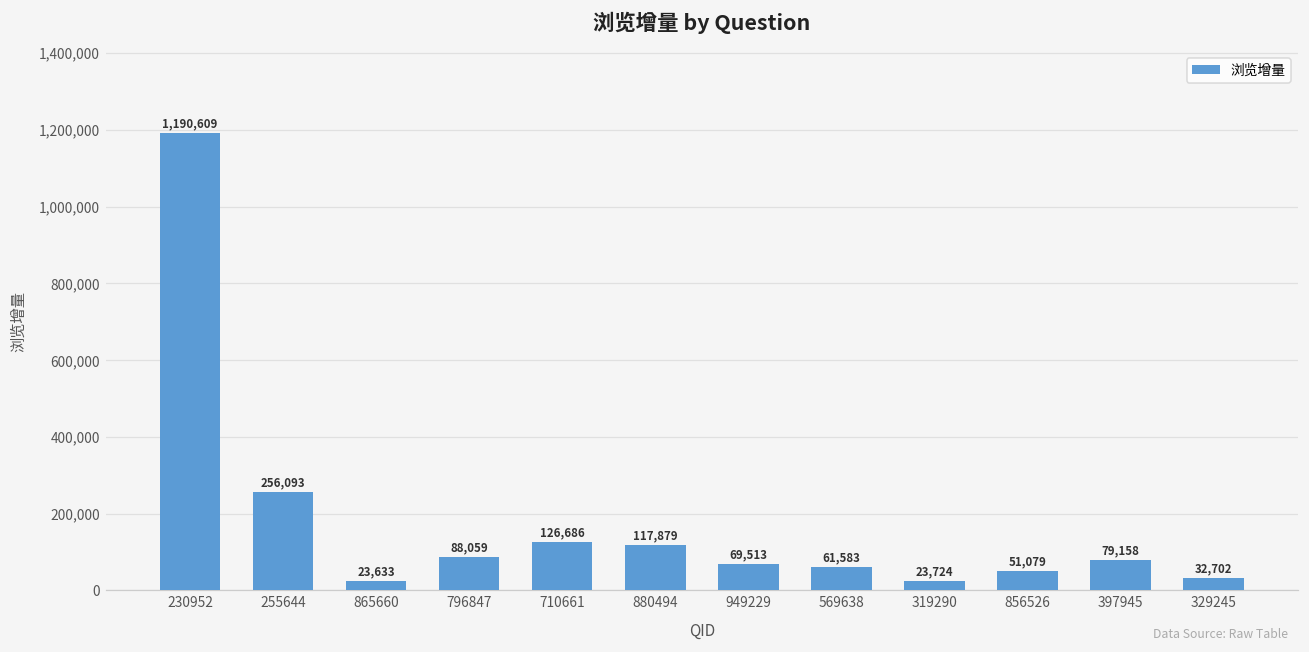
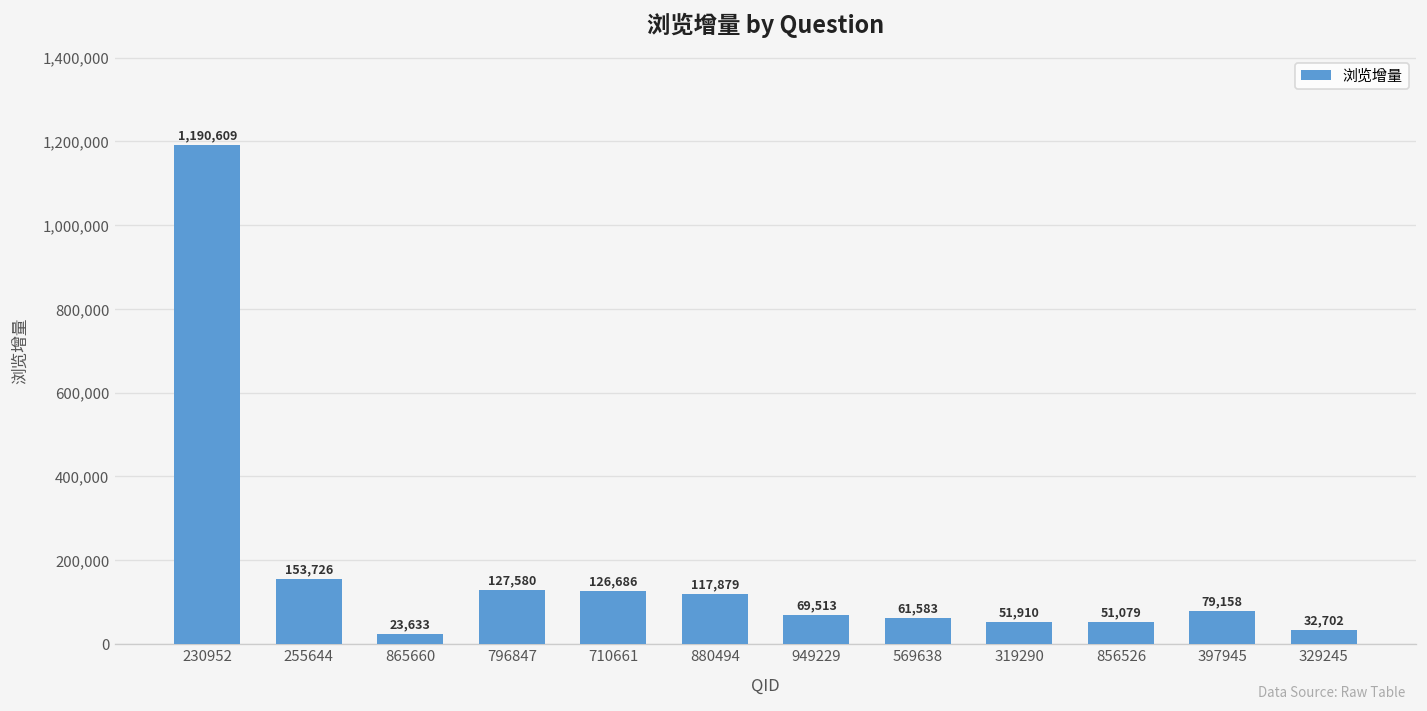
  {
    "230952": "1,190,609",
-   "255644": "256,093",
+   "255644": "153,726",
    "865660": "23,633",
-   "796847": "88,059",
+   "796847": "127,580",
    "710661": "126,686",
    "880494": "117,879",
    "949229": "69,513",
    "569638": "61,583",
-   "319290": "23,724",
+   "319290": "51,910",
    "856526": "51,079",
    "397945": "79,158",
    "329245": "32,702"
  }
